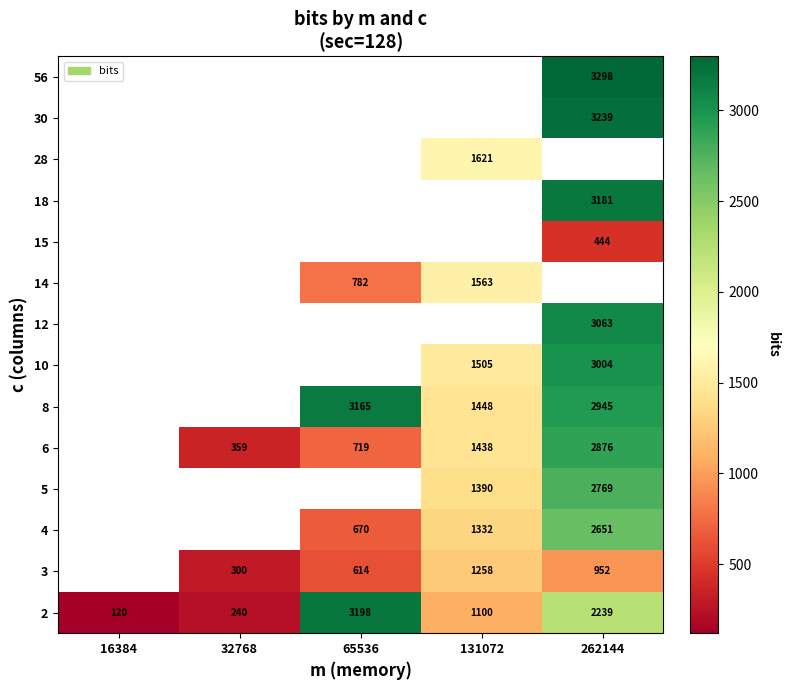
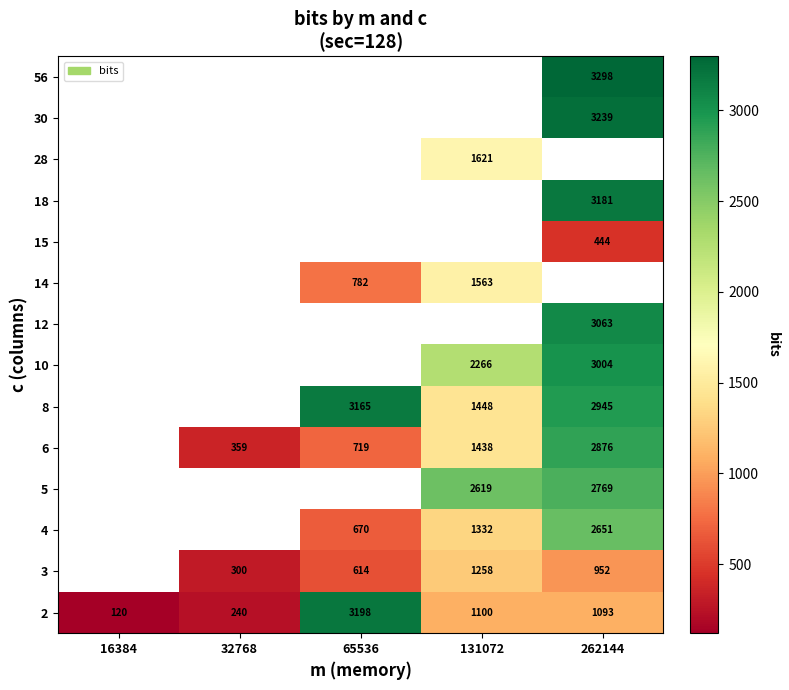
  {
    "56": {
      "262144": 3298
    },
    "30": {
      "262144": 3239
    },
    "28": {
      "131072": 1621
    },
    "18": {
      "262144": 3181
    },
    "15": {
      "262144": 444
    },
    "14": {
      "65536": 782,
      "131072": 1563
    },
    "12": {
      "262144": 3063
    },
    "10": {
-     "131072": 1505,
+     "131072": 2266,
      "262144": 3004
    },
    "8": {
      "65536": 3165,
      "131072": 1448,
      "262144": 2945
    },
    "6": {
      "32768": 359,
      "65536": 719,
      "131072": 1438,
      "262144": 2876
    },
    "5": {
-     "131072": 1390,
+     "131072": 2619,
      "262144": 2769
    },
    "4": {
      "65536": 670,
      "131072": 1332,
      "262144": 2651
    },
    "3": {
      "32768": 300,
      "65536": 614,
      "131072": 1258,
      "262144": 952
    },
    "2": {
      "16384": 120,
      "32768": 240,
      "65536": 3198,
      "131072": 1100,
-     "262144": 2239
+     "262144": 1093
    }
  }
